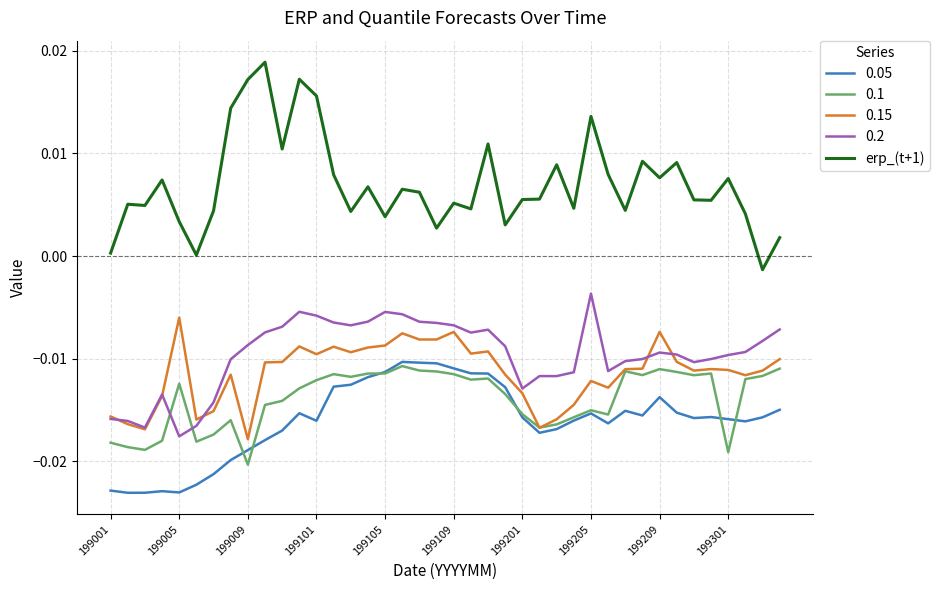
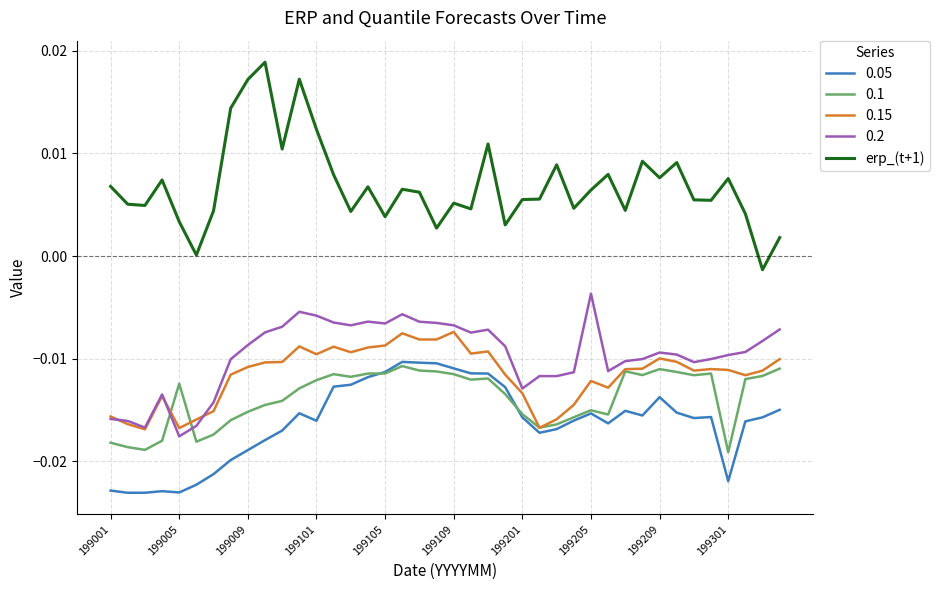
  {
    "0.05": {
      "199001": -0.0228,
      "199005": -0.0230,
      "199009": -0.0189,
      "199101": -0.0160,
      "199109": -0.0109,
      "199201": -0.0157,
      "199205": -0.0153,
      "199209": -0.0137,
-     "199301": -0.0159
+     "199301": -0.0219
    },
    "0.1": {
      "199001": -0.0182,
      "199005": -0.0124,
-     "199009": -0.0203,
+     "199009": -0.0152,
      "199101": -0.0121,
      "199109": -0.0115,
      "199201": -0.0154,
      "199205": -0.0150,
      "199209": -0.0110,
      "199301": -0.0191
    },
    "0.15": {
-     "199005": -0.0060,
-     "199009": -0.0178,
+     "199005": -0.0167,
+     "199009": -0.0108,
      "199101": -0.0096,
      "199105": -0.0087,
      "199109": -0.0074,
      "199201": -0.0134,
      "199205": -0.0122,
-     "199209": -0.0074,
+     "199209": -0.0100,
      "199301": -0.0111
    },
    "0.2": {
      "199005": -0.0176,
      "199009": -0.0087,
      "199101": -0.0058,
-     "199105": -0.0054,
+     "199105": -0.0066,
      "199109": -0.0067,
      "199201": -0.0129,
      "199205": -0.0037,
      "199209": -0.0094,
      "199301": -0.0096
    },
    "erp_(t+1)": {
-     "199001": 0.0003,
+     "199001": 0.0068,
      "199005": 0.0034,
      "199009": 0.0172,
-     "199101": 0.0156,
+     "199101": 0.0123,
      "199105": 0.0038,
      "199109": 0.0052,
      "199201": 0.0055,
-     "199205": 0.0136,
+     "199205": 0.0064,
      "199209": 0.0076,
      "199301": 0.0076
    }
  }
